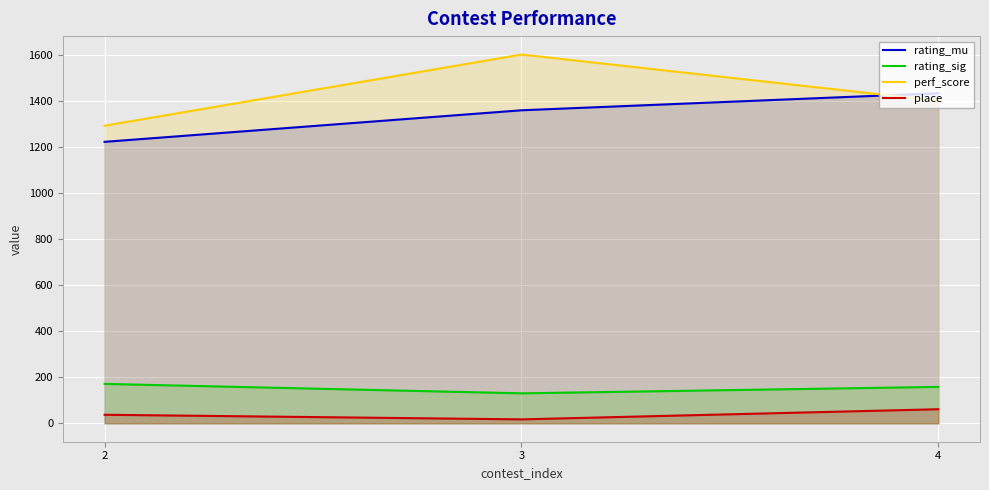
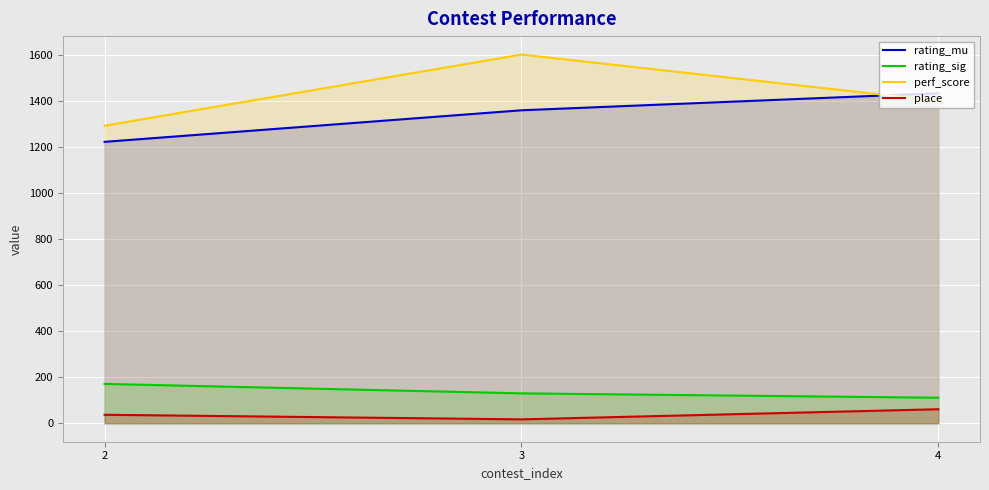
  {
    "rating_mu": {
      "2": 1220,
      "3": 1360
    },
    "rating_sig": {
      "2": 170,
      "3": 130,
-     "4": 160
+     "4": 110
    },
    "perf_score": {
      "2": 1290,
      "3": 1600
    },
    "place": {
      "2": 40,
      "3": 20,
      "4": 60
    }
  }
